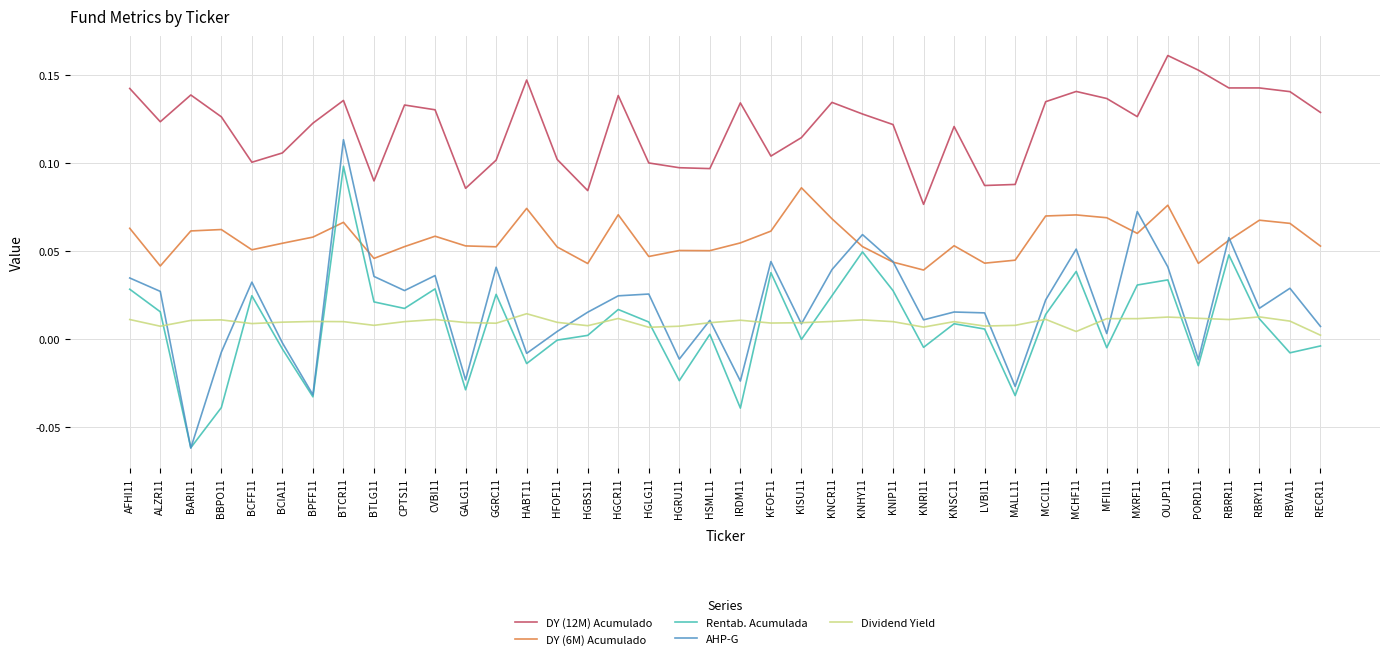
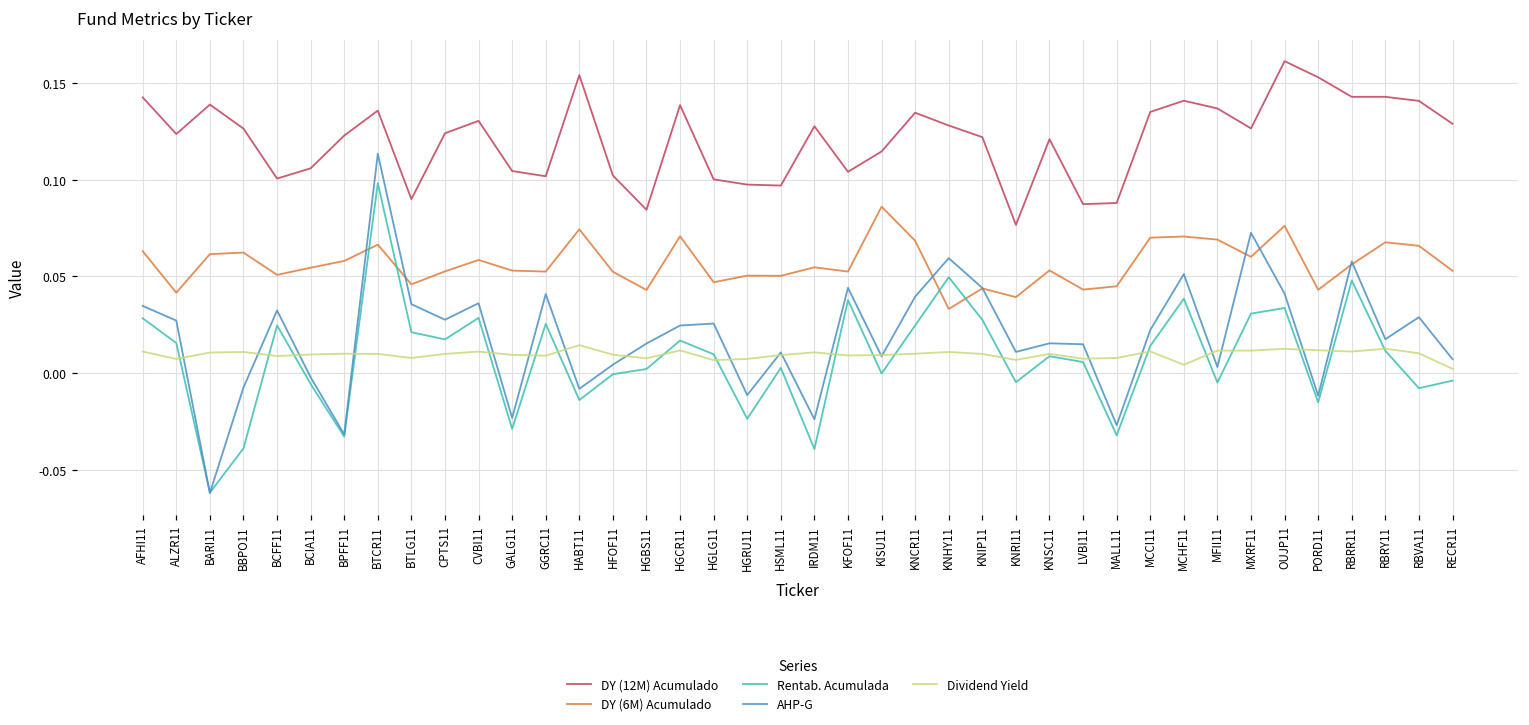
  {
    "DY (12M) Acumulado": {
      "AFHI11": 0.142,
      "ALZR11": 0.124,
      "BARI11": 0.139,
      "BBPO11": 0.126,
      "BCFF11": 0.101,
      "BCIA11": 0.106,
      "BPFF11": 0.123,
      "BTCR11": 0.136,
      "BTLG11": 0.090,
-     "CPTS11": 0.133,
+     "CPTS11": 0.124,
      "CVBI11": 0.130,
-     "GALG11": 0.086,
+     "GALG11": 0.104,
      "GGRC11": 0.102,
-     "HABT11": 0.147,
+     "HABT11": 0.154,
      "HFOF11": 0.102,
      "HGBS11": 0.084,
      "HGCR11": 0.138,
      "HGLG11": 0.100,
      "HGRU11": 0.097,
      "HSML11": 0.097,
-     "IRDM11": 0.134,
+     "IRDM11": 0.128,
      "KFOF11": 0.104,
      "KISU11": 0.115,
      "KNCR11": 0.135,
      "KNHY11": 0.128,
      "KNIP11": 0.122,
      "KNRI11": 0.077,
      "KNSC11": 0.121,
      "LVBI11": 0.087,
      "MALL11": 0.088,
      "MCCI11": 0.135,
      "MCHF11": 0.141,
      "MFII11": 0.137,
      "MXRF11": 0.126,
      "OUJP11": 0.161,
      "PORD11": 0.153,
      "RBRR11": 0.143,
      "RBRY11": 0.143,
      "RBVA11": 0.141,
      "RECR11": 0.129
    },
    "DY (6M) Acumulado": {
      "AFHI11": 0.063,
      "ALZR11": 0.042,
      "BARI11": 0.062,
      "BBPO11": 0.062,
      "BCFF11": 0.051,
      "BCIA11": 0.055,
      "BPFF11": 0.058,
      "BTCR11": 0.066,
      "BTLG11": 0.046,
      "CPTS11": 0.053,
      "CVBI11": 0.059,
      "GALG11": 0.053,
      "GGRC11": 0.053,
      "HABT11": 0.074,
      "HFOF11": 0.052,
      "HGBS11": 0.043,
      "HGCR11": 0.071,
      "HGLG11": 0.047,
      "HGRU11": 0.050,
      "HSML11": 0.050,
      "IRDM11": 0.055,
-     "KFOF11": 0.061,
+     "KFOF11": 0.053,
      "KISU11": 0.086,
      "KNCR11": 0.068,
-     "KNHY11": 0.053,
+     "KNHY11": 0.033,
      "KNRI11": 0.039,
      "KNSC11": 0.053,
      "LVBI11": 0.043,
      "MALL11": 0.045,
      "MCCI11": 0.070,
      "MCHF11": 0.071,
      "MFII11": 0.069,
      "MXRF11": 0.060,
      "OUJP11": 0.076,
      "PORD11": 0.043,
      "RBRR11": 0.056,
      "RBRY11": 0.068,
      "RBVA11": 0.066,
      "RECR11": 0.053
    },
    "Dividend Yield": {
      "AFHI11": 0.011,
      "ALZR11": 0.007,
      "BARI11": 0.011,
      "BBPO11": 0.011,
      "BCFF11": 0.009,
      "BCIA11": 0.010,
      "BPFF11": 0.010,
      "BTCR11": 0.010,
      "BTLG11": 0.008,
      "CPTS11": 0.010,
      "CVBI11": 0.011,
      "GALG11": 0.010,
      "GGRC11": 0.009,
      "HABT11": 0.015,
      "HFOF11": 0.010,
      "HGBS11": 0.008,
      "HGCR11": 0.012,
      "HGLG11": 0.007,
      "HGRU11": 0.007,
      "IRDM11": 0.011,
      "KFOF11": 0.009,
      "KNCR11": 0.010,
      "KNHY11": 0.011,
      "KNIP11": 0.010,
      "KNRI11": 0.007,
      "LVBI11": 0.008,
      "MALL11": 0.008,
      "MCCI11": 0.011,
      "MCHF11": 0.004,
      "MFII11": 0.012,
      "MXRF11": 0.012,
      "OUJP11": 0.013,
      "PORD11": 0.012,
      "RBRR11": 0.011,
      "RBVA11": 0.010,
      "RECR11": 0.002
    }
  }
